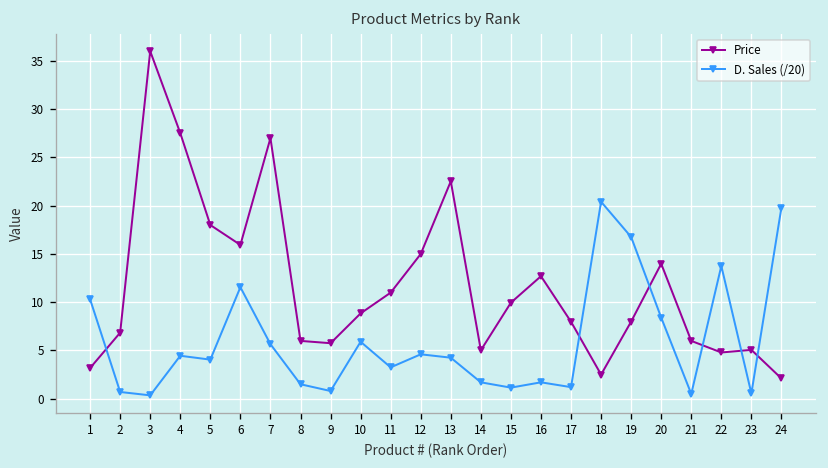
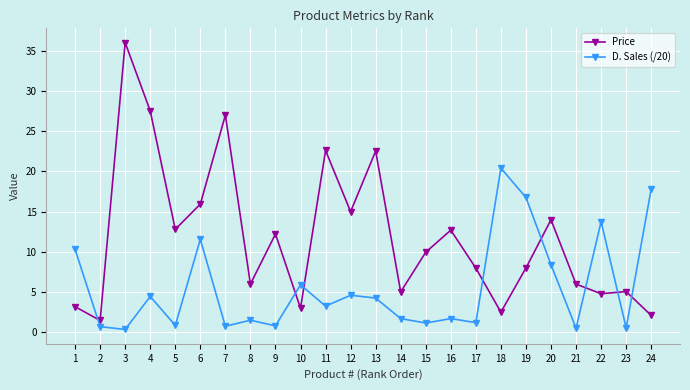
  {
    "Price": {
      "1": 3,
-     "2": 7,
+     "2": 1,
      "3": 36,
      "4": 28,
-     "5": 18,
+     "5": 13,
      "6": 16,
      "7": 27,
      "8": 6,
-     "9": 6,
-     "10": 9,
-     "11": 11,
+     "9": 12,
+     "10": 3,
+     "11": 23,
      "12": 15,
      "13": 23,
      "14": 5,
      "15": 10,
      "16": 13,
      "17": 8,
      "18": 3,
      "19": 8,
      "20": 14,
      "21": 6,
      "22": 5,
      "23": 5,
      "24": 2
    },
    "D. Sales (/20)": {
      "1": 10,
      "2": 1,
      "3": 0,
      "4": 4,
-     "5": 4,
+     "5": 1,
      "6": 12,
-     "7": 6,
+     "7": 1,
      "8": 2,
      "9": 1,
      "10": 6,
      "11": 3,
      "12": 5,
      "13": 4,
      "14": 2,
      "15": 1,
      "16": 2,
      "17": 1,
      "18": 20,
      "19": 17,
      "20": 8,
      "21": 1,
      "22": 14,
      "23": 1,
-     "24": 20
+     "24": 18
    }
  }
